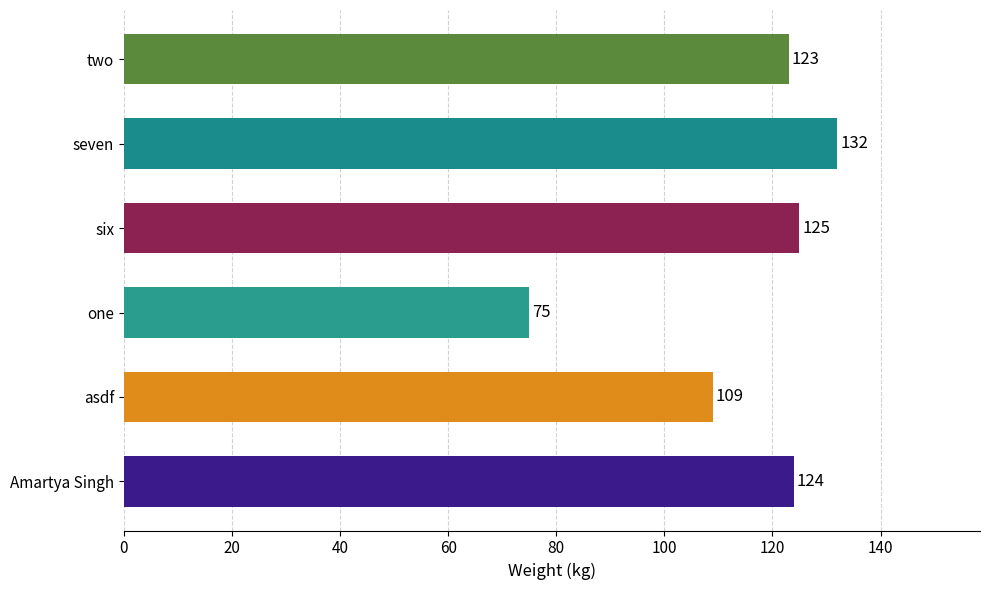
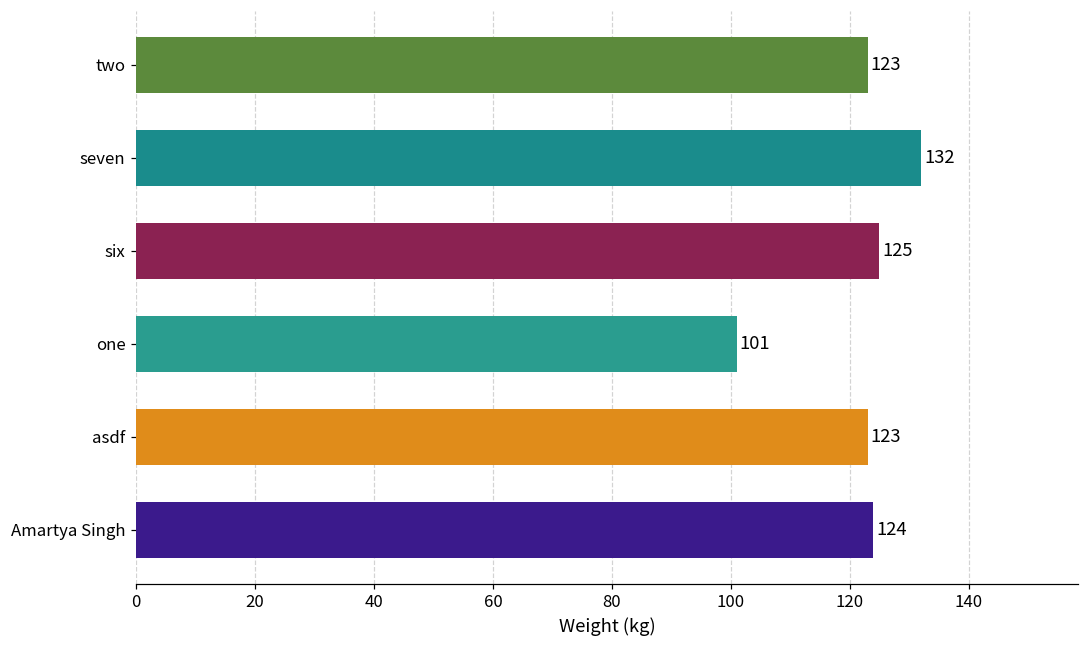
  {
    "two": 123,
    "seven": 132,
    "six": 125,
-   "one": 75,
-   "asdf": 109,
+   "one": 101,
+   "asdf": 123,
    "Amartya Singh": 124
  }
